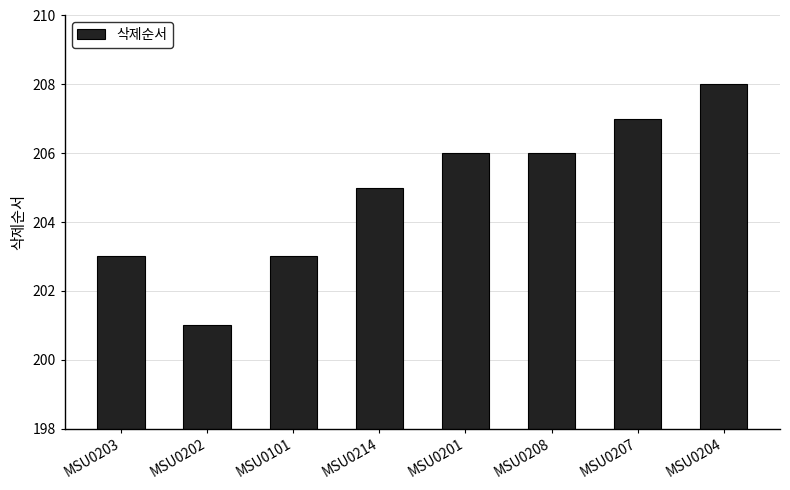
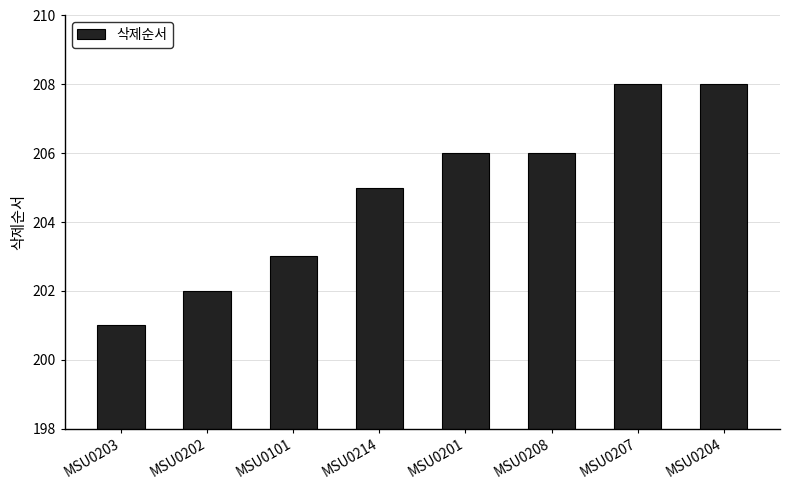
  {
-   "MSU0203": 203,
-   "MSU0202": 201,
+   "MSU0203": 201,
+   "MSU0202": 202,
    "MSU0101": 203,
    "MSU0214": 205,
    "MSU0201": 206,
    "MSU0208": 206,
-   "MSU0207": 207,
+   "MSU0207": 208,
    "MSU0204": 208
  }
